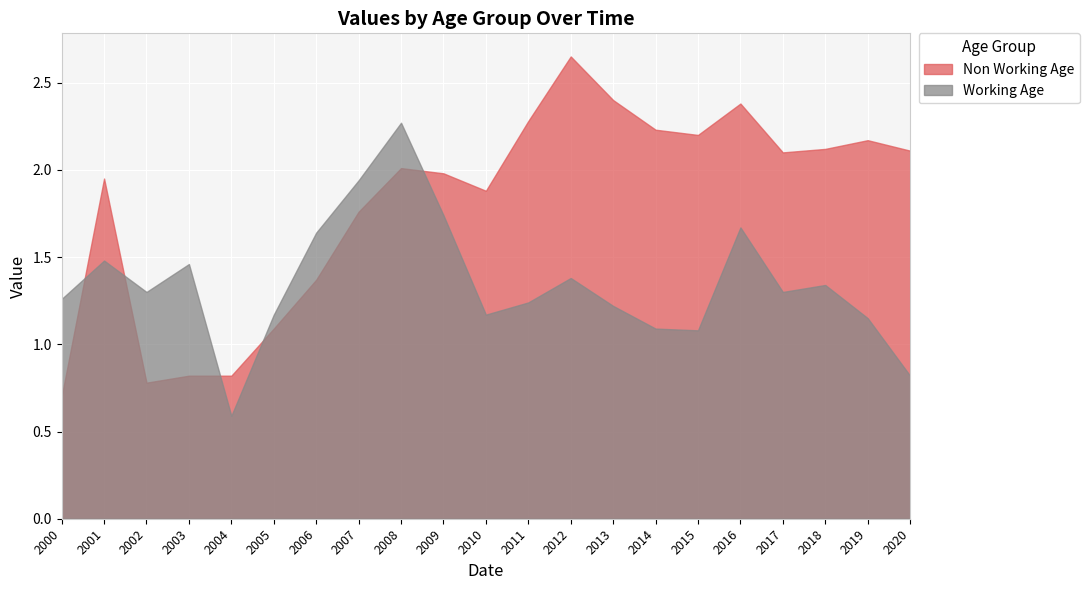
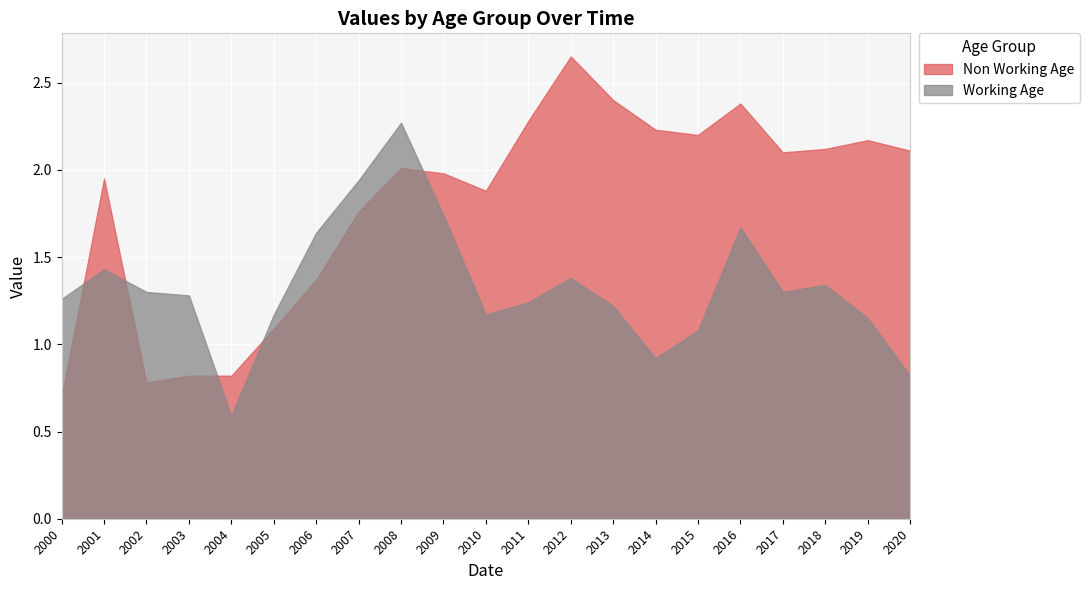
  {
    "Non Working Age": {
      "2000": 0.70,
      "2001": 1.95,
      "2002": 0.78,
      "2003": 0.82,
      "2004": 0.82,
      "2005": 1.09,
      "2006": 1.37,
      "2007": 1.76,
      "2008": 2.01,
      "2009": 1.98,
      "2010": 1.88,
      "2011": 2.28,
      "2012": 2.65,
      "2013": 2.40,
      "2014": 2.23,
      "2015": 2.20,
      "2016": 2.38,
      "2017": 2.10,
      "2018": 2.12,
      "2019": 2.17,
      "2020": 2.11
    },
    "Working Age": {
      "2000": 1.26,
-     "2001": 1.48,
+     "2001": 1.43,
      "2002": 1.30,
-     "2003": 1.46,
+     "2003": 1.28,
      "2004": 0.59,
      "2005": 1.17,
      "2006": 1.64,
      "2007": 1.94,
      "2008": 2.27,
      "2009": 1.74,
      "2010": 1.17,
      "2011": 1.24,
      "2012": 1.38,
      "2013": 1.22,
-     "2014": 1.09,
+     "2014": 0.92,
      "2015": 1.08,
      "2016": 1.67,
      "2017": 1.30,
      "2018": 1.34,
      "2019": 1.15,
      "2020": 0.82
    }
  }
